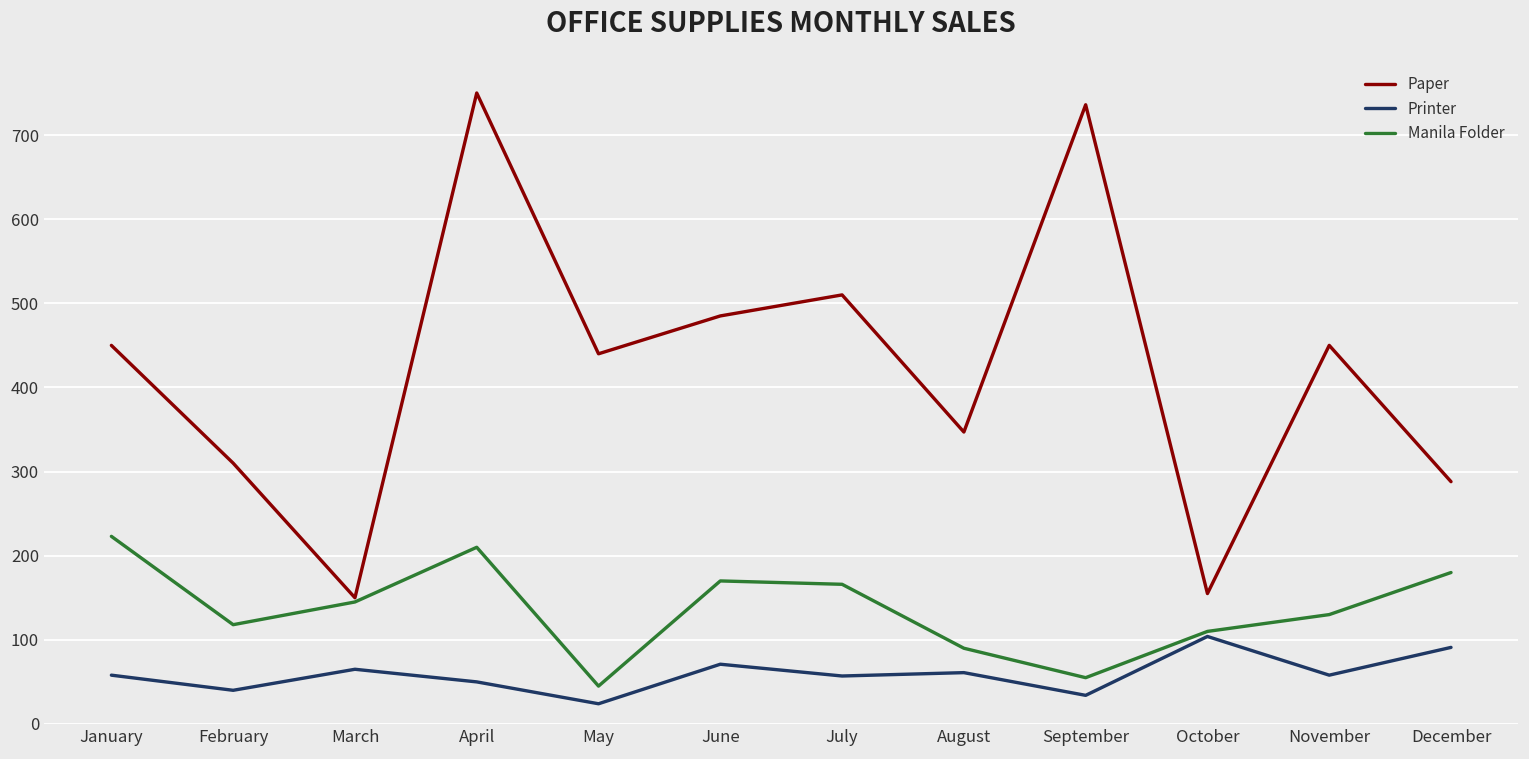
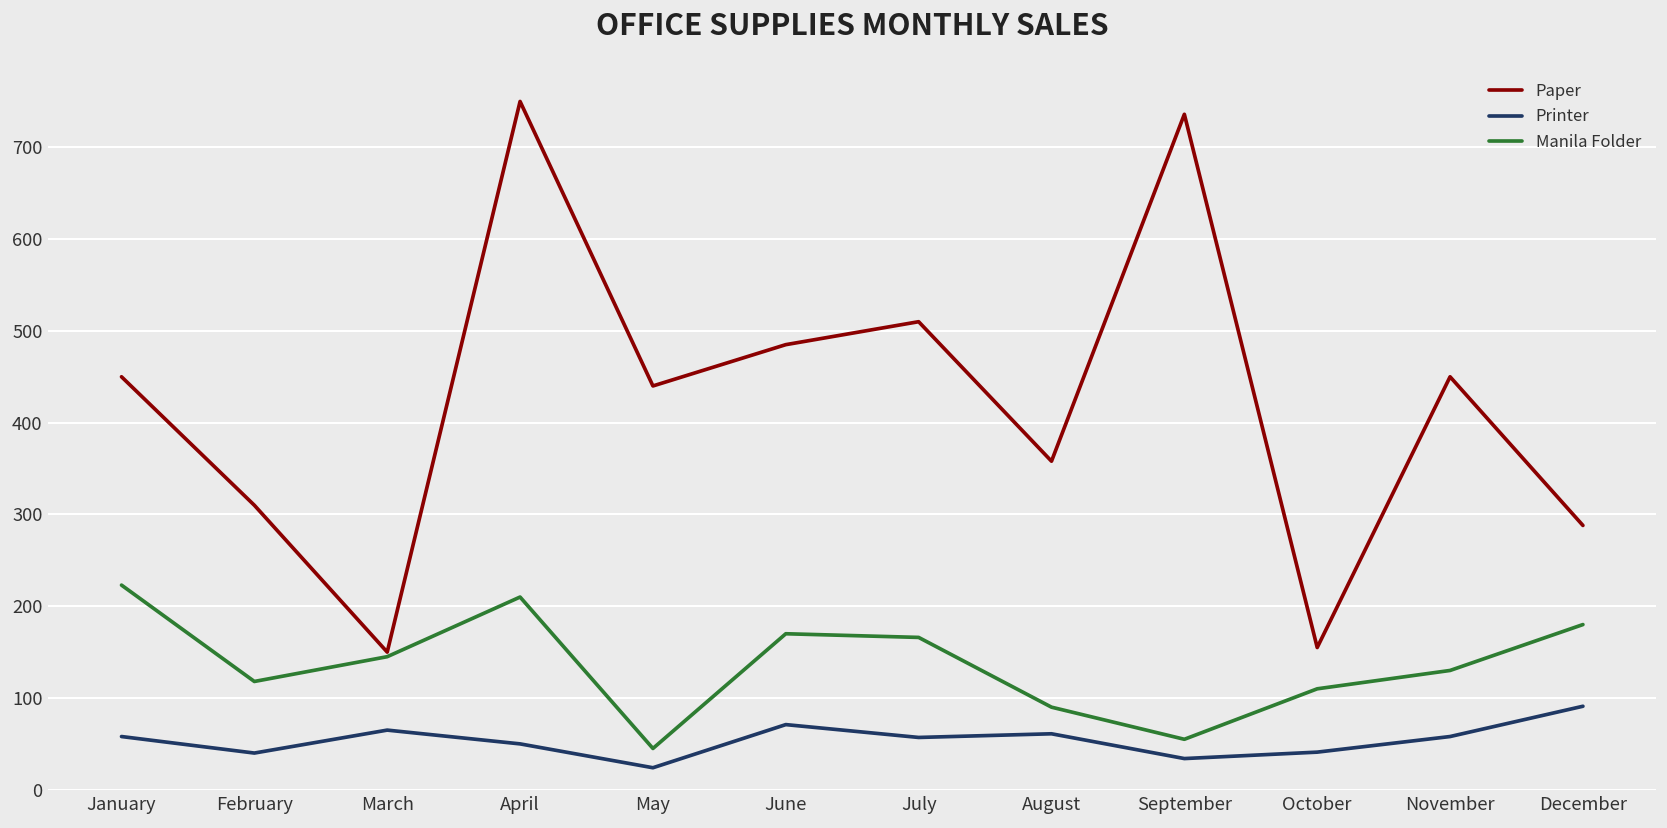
  {
    "Paper": {
      "January": 450,
      "February": 310,
      "March": 150,
      "April": 750,
      "May": 440,
      "June": 490,
      "July": 510,
-     "August": 350,
+     "August": 360,
      "September": 740,
      "October": 160,
      "November": 450,
      "December": 290
    },
    "Printer": {
      "January": 60,
      "February": 40,
      "March": 70,
      "April": 50,
      "May": 20,
      "June": 70,
      "July": 60,
      "August": 60,
      "September": 30,
-     "October": 100,
+     "October": 40,
      "November": 60,
      "December": 90
    },
    "Manila Folder": {
      "January": 220,
      "February": 120,
      "March": 150,
      "April": 210,
      "May": 50,
      "June": 170,
      "July": 170,
      "August": 90,
      "September": 60,
      "October": 110,
      "November": 130,
      "December": 180
    }
  }
